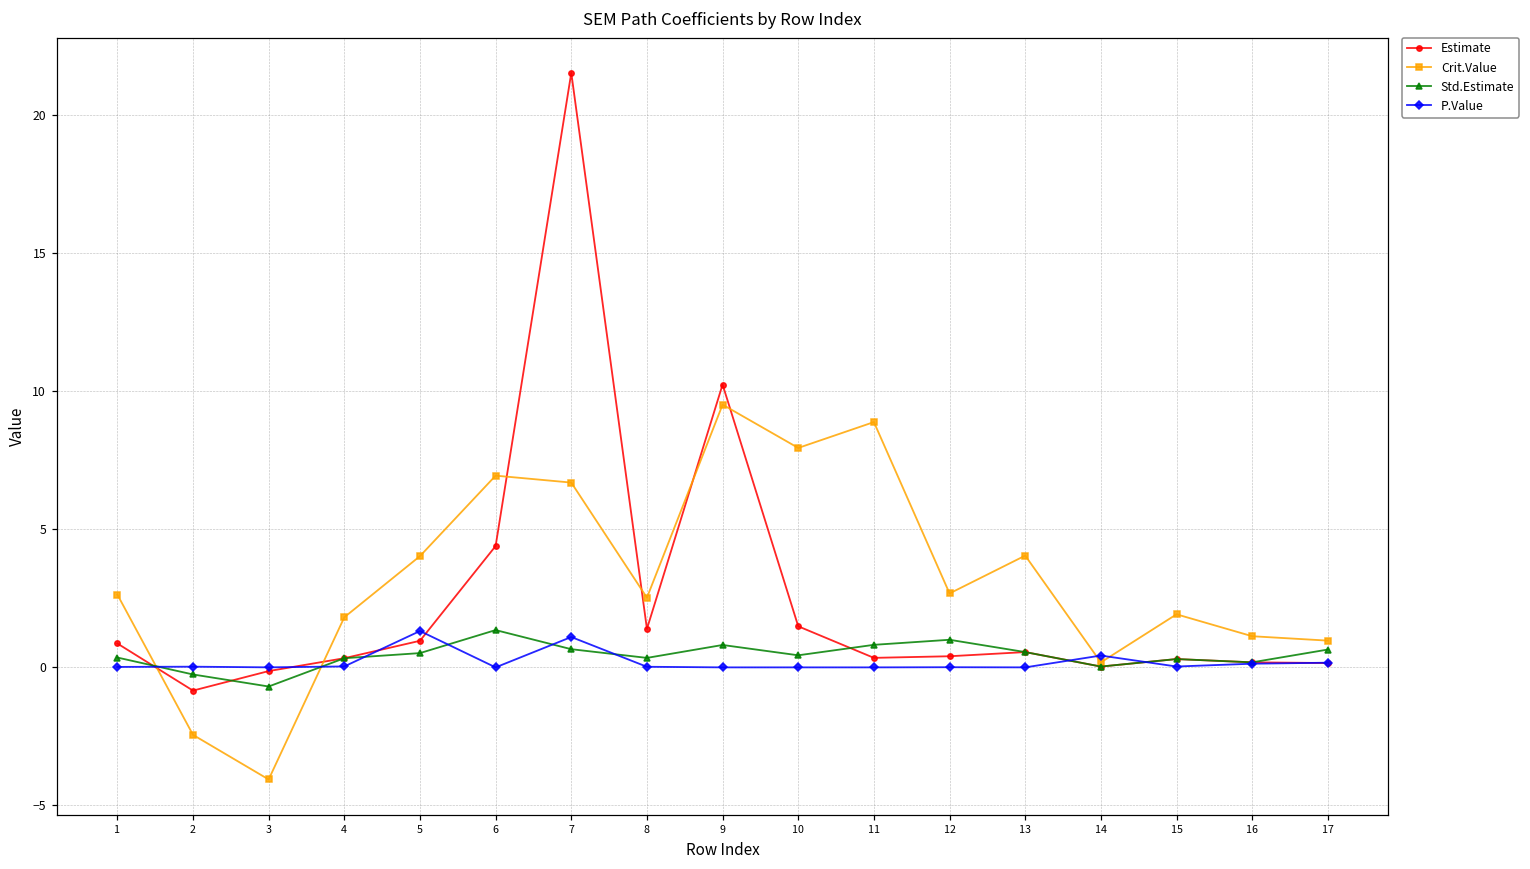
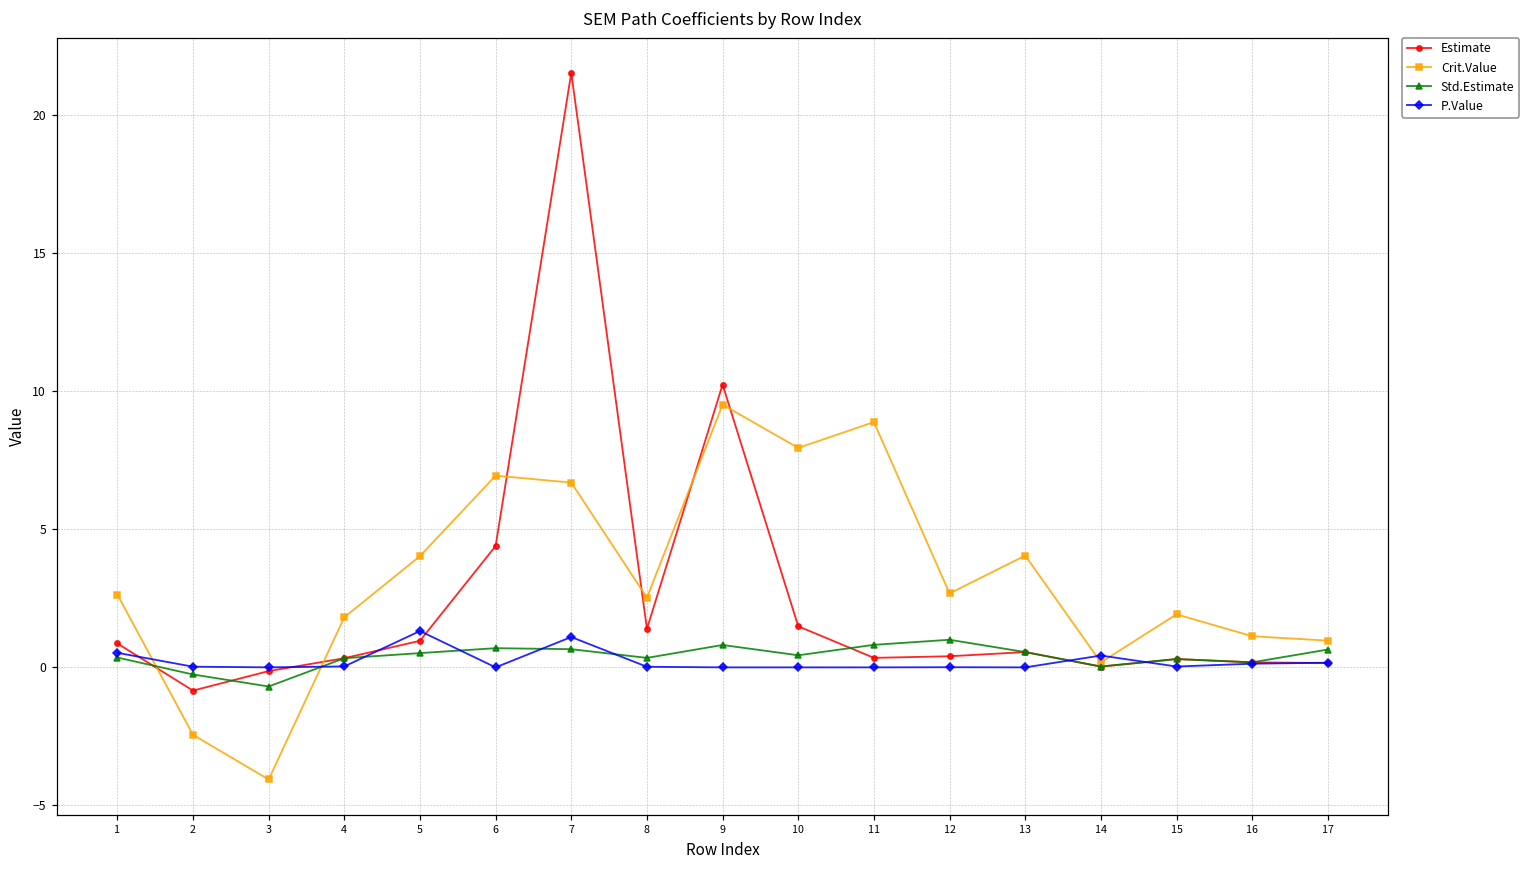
  {
    "Estimate": {
      "1": 0.9,
      "2": -0.8,
      "3": -0.1,
      "5": 1.0,
      "6": 4.4,
      "7": 21.5,
      "8": 1.4,
      "9": 10.2,
      "10": 1.5,
      "11": 0.3,
      "12": 0.4
    },
    "Crit.Value": {
      "1": 2.6,
      "2": -2.4,
      "3": -4.1,
      "4": 1.8,
      "5": 4.0,
      "6": 6.9,
      "7": 6.7,
      "8": 2.5,
      "9": 9.5,
      "10": 8.0,
      "11": 8.9,
      "12": 2.7,
      "13": 4.1,
      "14": 0.2,
      "15": 1.9,
      "16": 1.1,
      "17": 1.0
    },
    "Std.Estimate": {
      "1": 0.4,
      "2": -0.3,
      "3": -0.7,
      "5": 0.5,
-     "6": 1.4,
+     "6": 0.7,
      "7": 0.7,
      "8": 0.3,
      "9": 0.8,
      "10": 0.4,
      "11": 0.8,
      "12": 1.0,
      "17": 0.6
    },
    "P.Value": {
-     "1": 0.0,
+     "1": 0.5,
      "2": 0.0,
      "3": 0.0,
      "4": 0.0,
      "5": 1.3,
      "6": 0.0,
      "7": 1.1,
      "8": 0.0,
      "9": 0.0,
      "10": 0.0,
      "11": 0.0,
      "12": 0.0,
      "13": 0.0,
      "14": 0.4,
      "15": 0.0
    }
  }
